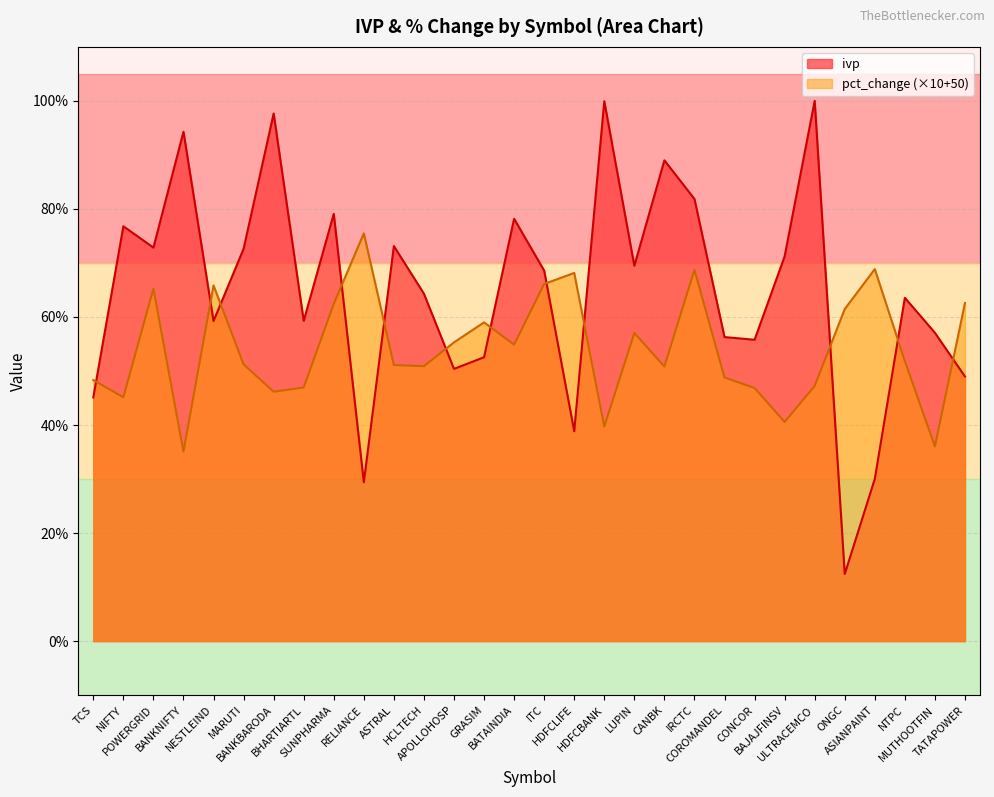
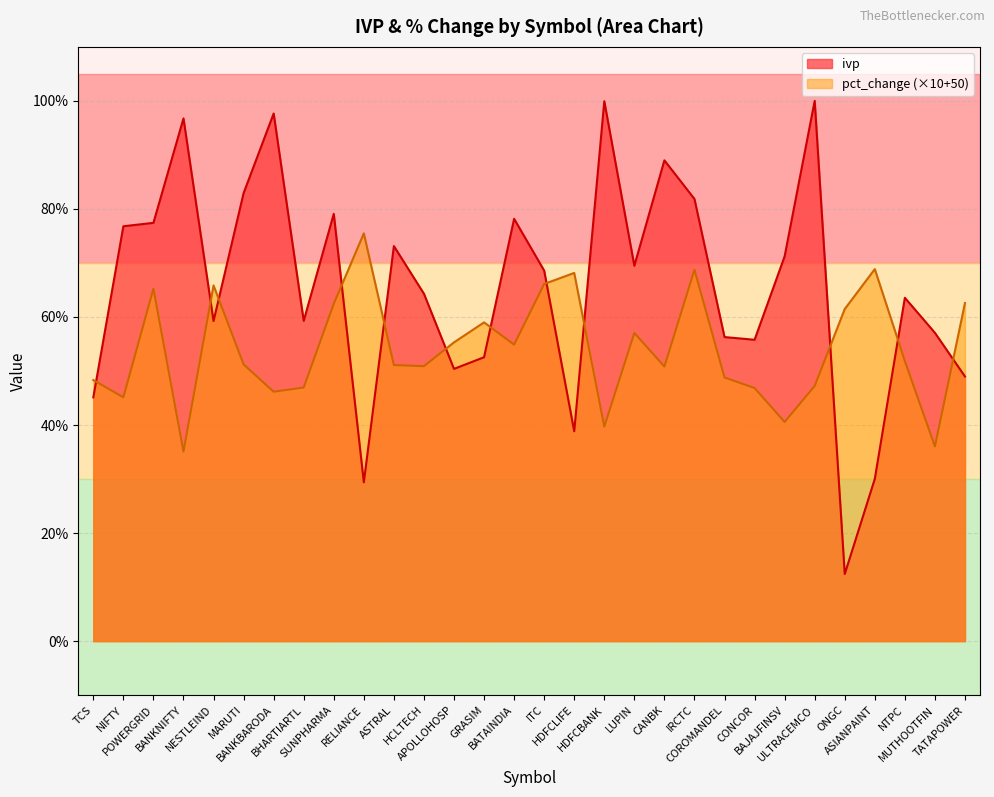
  {
    "ivp": {
      "TCS": "45%",
      "NIFTY": "77%",
-     "POWERGRID": "73%",
-     "BANKNIFTY": "94%",
+     "POWERGRID": "77%",
+     "BANKNIFTY": "97%",
      "NESTLEIND": "59%",
-     "MARUTI": "73%",
+     "MARUTI": "83%",
      "BANKBARODA": "98%",
      "BHARTIARTL": "59%",
      "SUNPHARMA": "79%",
      "RELIANCE": "29%",
      "ASTRAL": "73%",
      "HCLTECH": "64%",
      "APOLLOHOSP": "50%",
      "GRASIM": "53%",
      "BATAINDIA": "78%",
      "ITC": "69%",
      "HDFCLIFE": "39%",
      "HDFCBANK": "100%",
      "LUPIN": "69%",
      "CANBK": "89%",
      "IRCTC": "82%",
      "COROMANDEL": "56%",
      "CONCOR": "56%",
      "BAJAJFINSV": "71%",
      "ULTRACEMCO": "100%",
      "ONGC": "12%",
      "ASIANPAINT": "30%",
      "NTPC": "64%",
      "MUTHOOTFIN": "57%",
      "TATAPOWER": "49%"
    },
    "pct_change (×10+50)": {
      "TCS": "48%",
      "NIFTY": "45%",
      "POWERGRID": "65%",
      "BANKNIFTY": "35%",
      "NESTLEIND": "66%",
      "MARUTI": "51%",
      "BANKBARODA": "46%",
      "BHARTIARTL": "47%",
      "SUNPHARMA": "62%",
      "RELIANCE": "75%",
      "ASTRAL": "51%",
      "HCLTECH": "51%",
      "APOLLOHOSP": "55%",
      "GRASIM": "59%",
      "BATAINDIA": "55%",
      "ITC": "66%",
      "HDFCLIFE": "68%",
      "HDFCBANK": "40%",
      "LUPIN": "57%",
      "CANBK": "51%",
      "IRCTC": "69%",
      "COROMANDEL": "49%",
      "CONCOR": "47%",
      "BAJAJFINSV": "41%",
      "ULTRACEMCO": "47%",
      "ONGC": "61%",
      "ASIANPAINT": "69%",
      "NTPC": "52%",
      "MUTHOOTFIN": "36%",
      "TATAPOWER": "63%"
    }
  }
